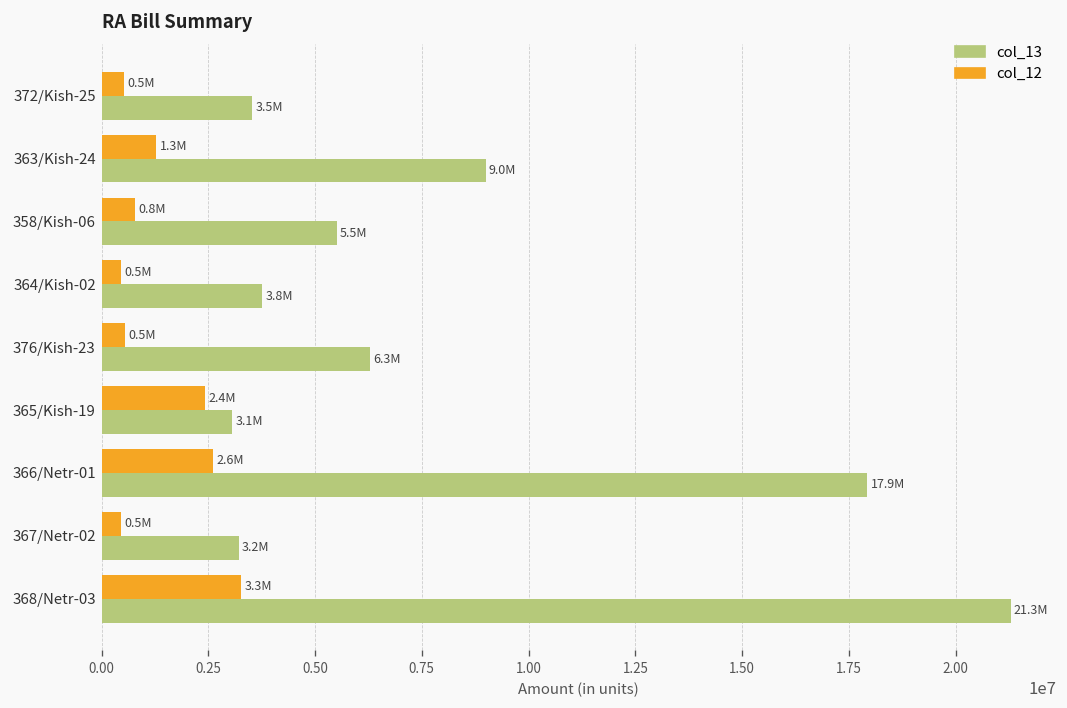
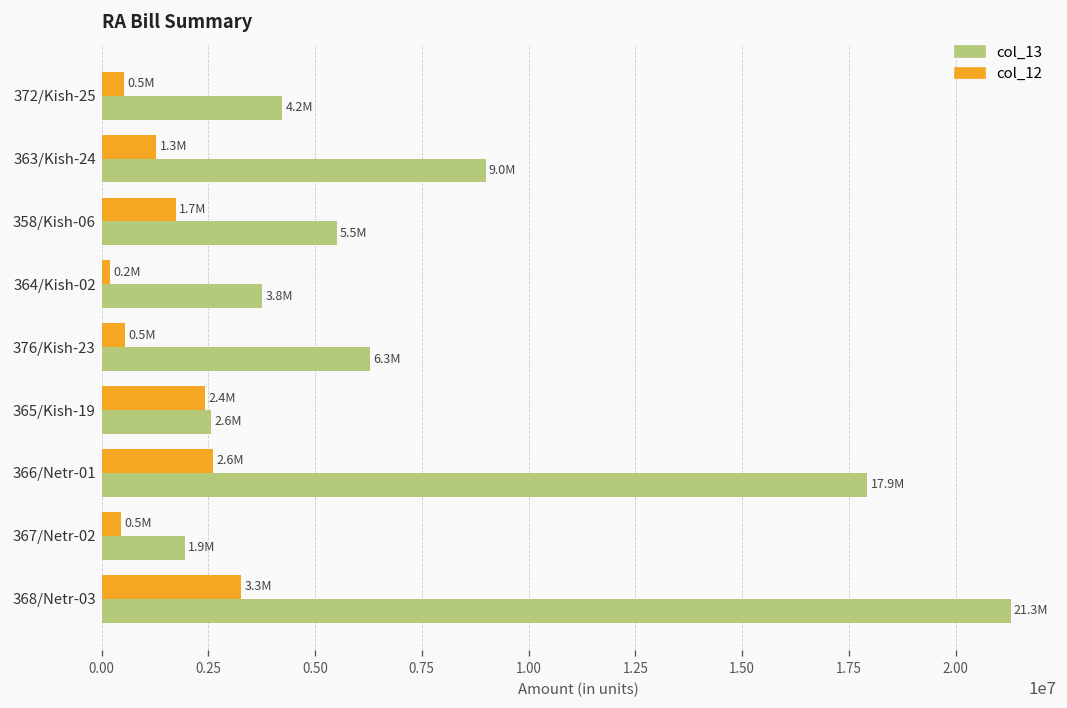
  {
    "col_13": {
-     "372/Kish-25": "3.5M",
+     "372/Kish-25": "4.2M",
      "363/Kish-24": "9.0M",
      "358/Kish-06": "5.5M",
      "364/Kish-02": "3.8M",
      "376/Kish-23": "6.3M",
-     "365/Kish-19": "3.1M",
+     "365/Kish-19": "2.6M",
      "366/Netr-01": "17.9M",
-     "367/Netr-02": "3.2M",
+     "367/Netr-02": "1.9M",
      "368/Netr-03": "21.3M"
    },
    "col_12": {
      "372/Kish-25": "0.5M",
      "363/Kish-24": "1.3M",
-     "358/Kish-06": "0.8M",
-     "364/Kish-02": "0.5M",
+     "358/Kish-06": "1.7M",
+     "364/Kish-02": "0.2M",
      "376/Kish-23": "0.5M",
      "365/Kish-19": "2.4M",
      "366/Netr-01": "2.6M",
      "367/Netr-02": "0.5M",
      "368/Netr-03": "3.3M"
    }
  }
